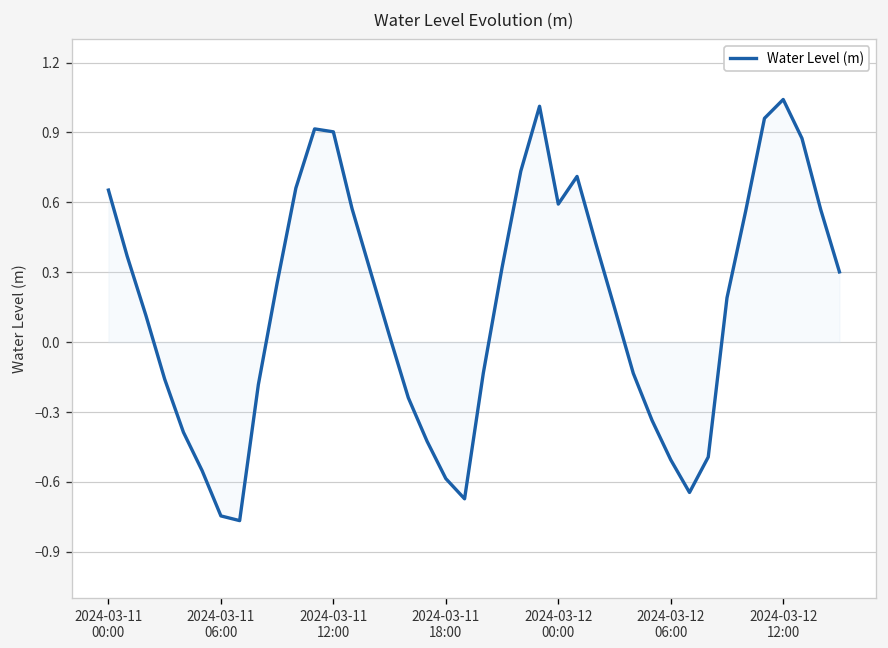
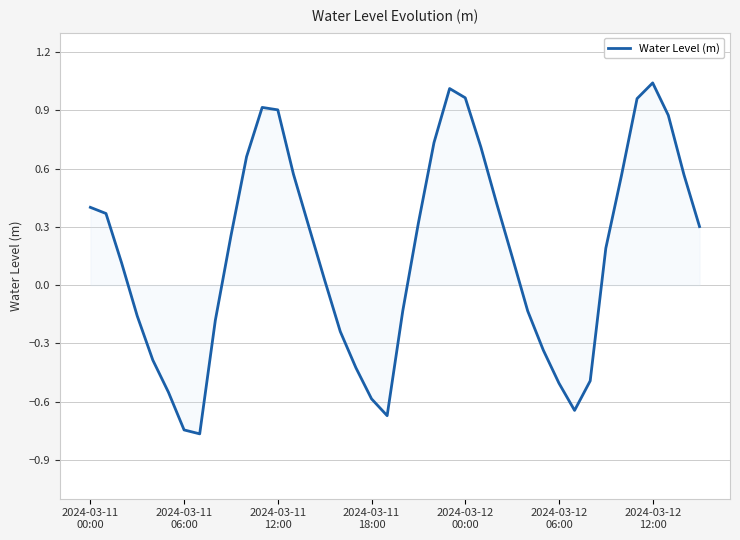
  {
    "Water Level (m)": {
-     "2024-03-11 00:00": 0.65,
+     "2024-03-11 00:00": 0.40,
      "2024-03-11 06:00": -0.75,
      "2024-03-11 18:00": -0.59,
-     "2024-03-12 00:00": 0.59,
+     "2024-03-12 00:00": 0.96,
      "2024-03-12 06:00": -0.51
    }
  }
